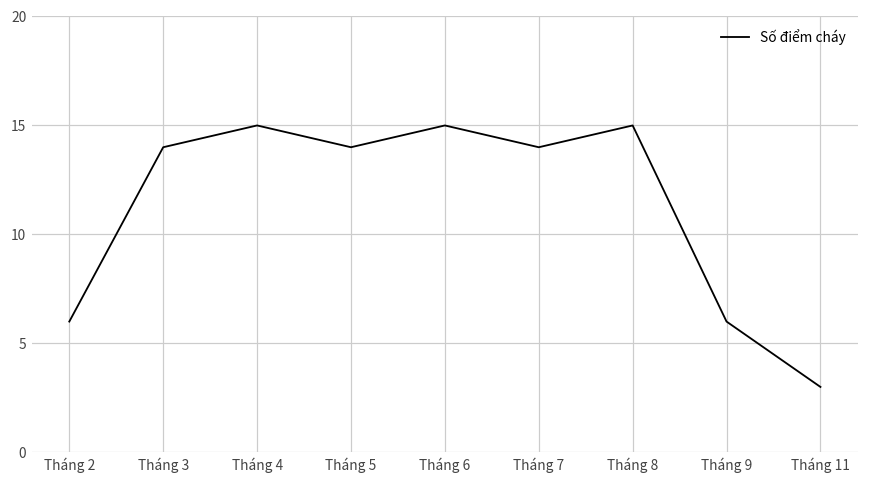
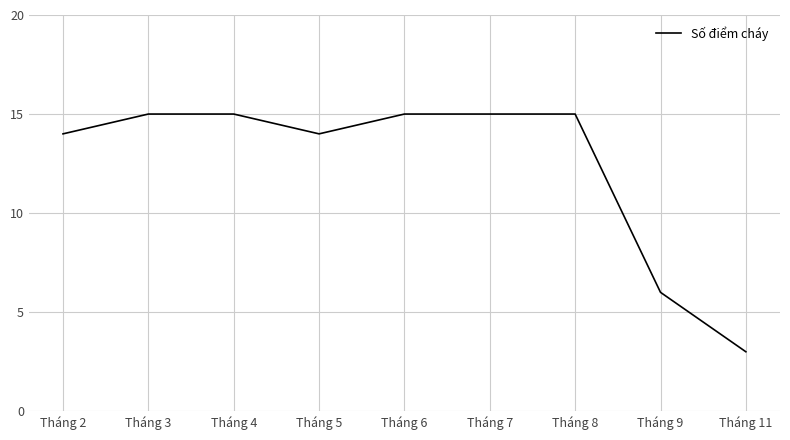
  {
-   "Tháng 2": 6,
-   "Tháng 3": 14,
+   "Tháng 2": 14,
+   "Tháng 3": 15,
    "Tháng 4": 15,
    "Tháng 5": 14,
    "Tháng 6": 15,
-   "Tháng 7": 14,
+   "Tháng 7": 15,
    "Tháng 8": 15,
    "Tháng 9": 6,
    "Tháng 11": 3
  }
